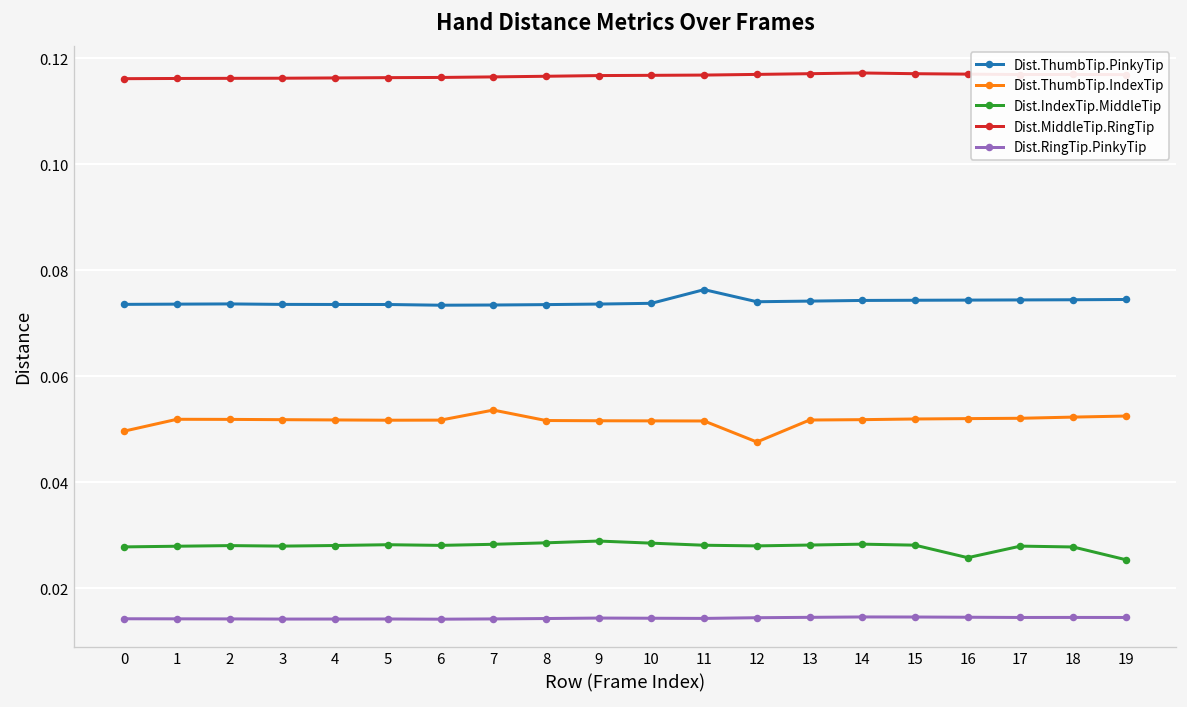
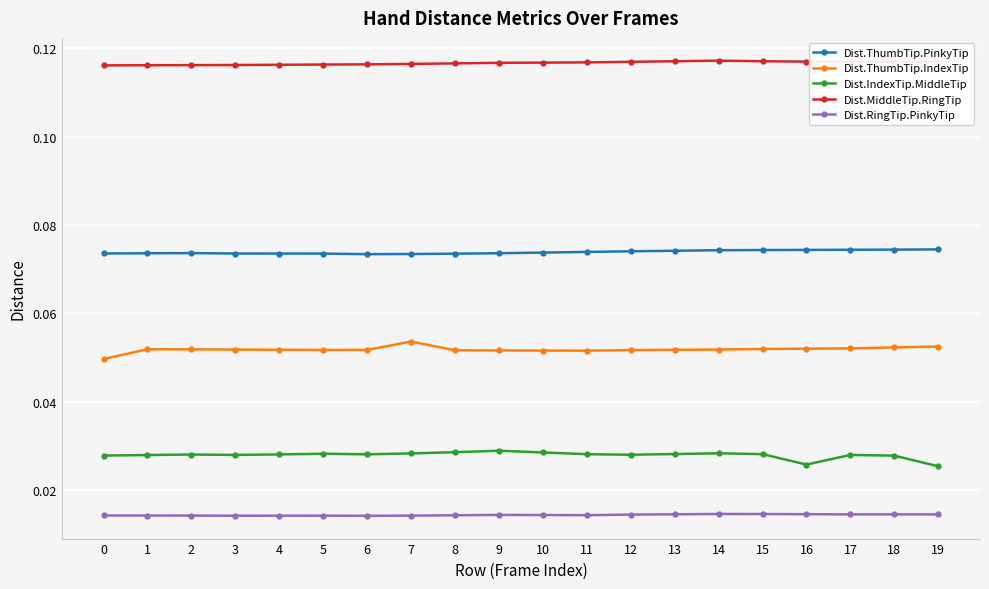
  {
    "Dist.ThumbTip.PinkyTip": {
      "0": 0.074,
      "1": 0.074,
      "2": 0.074,
      "3": 0.074,
      "4": 0.074,
      "5": 0.074,
      "6": 0.073,
      "7": 0.073,
      "8": 0.074,
      "9": 0.074,
      "10": 0.074,
-     "11": 0.076,
+     "11": 0.074,
      "12": 0.074,
      "13": 0.074,
      "14": 0.074,
      "15": 0.074,
      "16": 0.074,
      "17": 0.074,
      "18": 0.074,
      "19": 0.074
    },
    "Dist.ThumbTip.IndexTip": {
      "0": 0.050,
      "1": 0.052,
      "2": 0.052,
      "3": 0.052,
      "4": 0.052,
      "5": 0.052,
      "6": 0.052,
      "7": 0.054,
      "8": 0.052,
      "9": 0.052,
      "10": 0.052,
      "11": 0.052,
-     "12": 0.048,
+     "12": 0.052,
      "13": 0.052,
      "14": 0.052,
      "15": 0.052,
      "16": 0.052,
      "17": 0.052,
      "18": 0.052,
      "19": 0.052
    },
    "Dist.IndexTip.MiddleTip": {
      "0": 0.028,
      "1": 0.028,
      "2": 0.028,
      "3": 0.028,
      "4": 0.028,
      "5": 0.028,
      "6": 0.028,
      "7": 0.028,
      "8": 0.029,
      "9": 0.029,
      "10": 0.028,
      "11": 0.028,
      "12": 0.028,
      "13": 0.028,
      "14": 0.028,
      "15": 0.028,
      "16": 0.026,
      "17": 0.028,
      "18": 0.028,
      "19": 0.025
    },
    "Dist.MiddleTip.RingTip": {
      "0": 0.116,
      "1": 0.116,
      "2": 0.116,
      "3": 0.116,
      "4": 0.116,
      "5": 0.116,
      "6": 0.116,
      "7": 0.116,
      "8": 0.117,
      "9": 0.117,
      "10": 0.117,
      "11": 0.117,
      "12": 0.117,
      "13": 0.117,
      "14": 0.117,
      "15": 0.117,
      "16": 0.117
    },
    "Dist.RingTip.PinkyTip": {
      "0": 0.014,
      "1": 0.014,
      "2": 0.014,
      "3": 0.014,
      "4": 0.014,
      "5": 0.014,
      "6": 0.014,
      "7": 0.014,
      "8": 0.014,
      "9": 0.014,
      "10": 0.014,
      "11": 0.014,
      "12": 0.014,
      "13": 0.014,
      "14": 0.015,
      "15": 0.015,
      "16": 0.015,
      "17": 0.014,
      "18": 0.014,
      "19": 0.014
    }
  }
